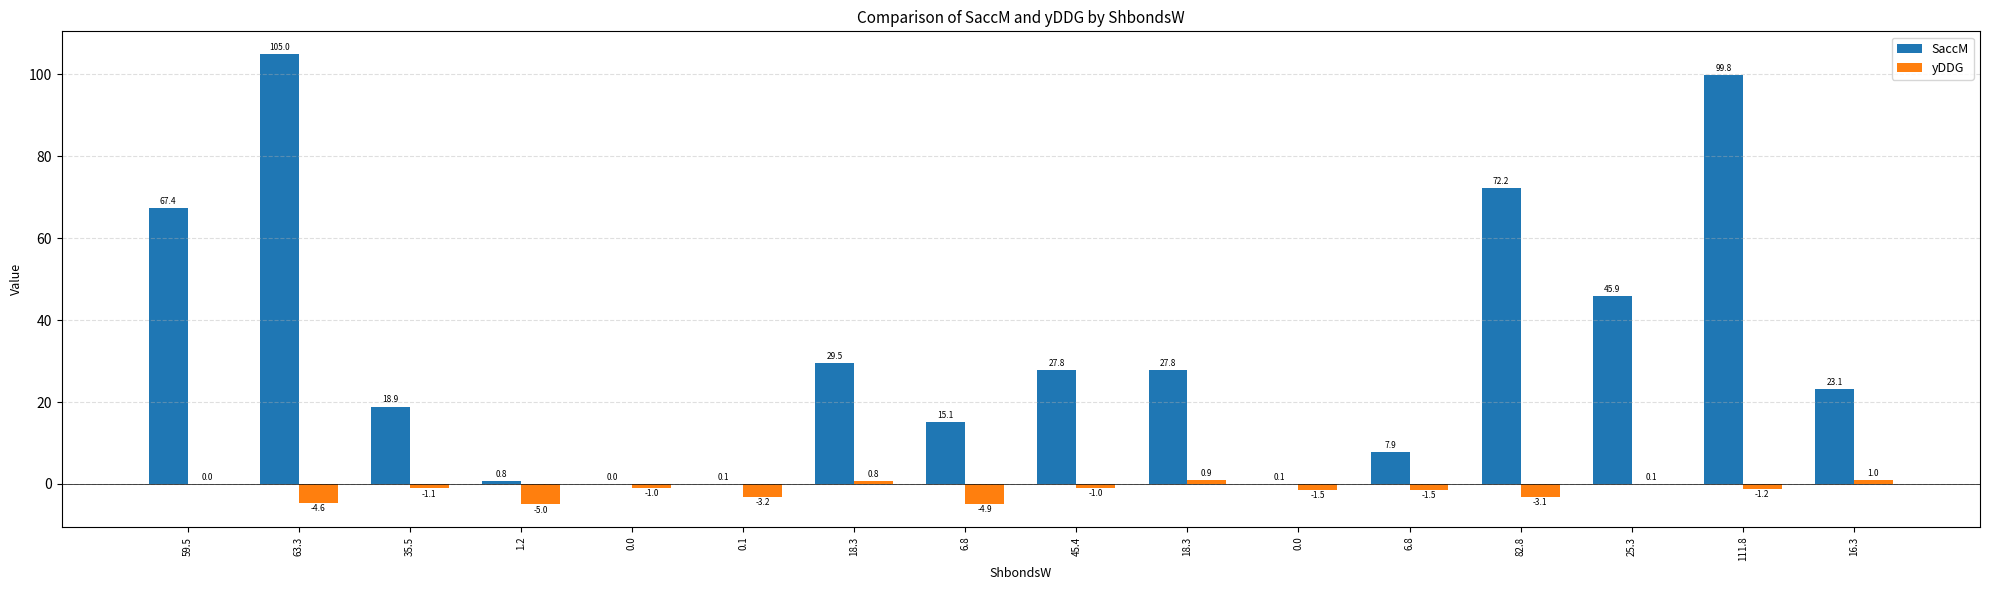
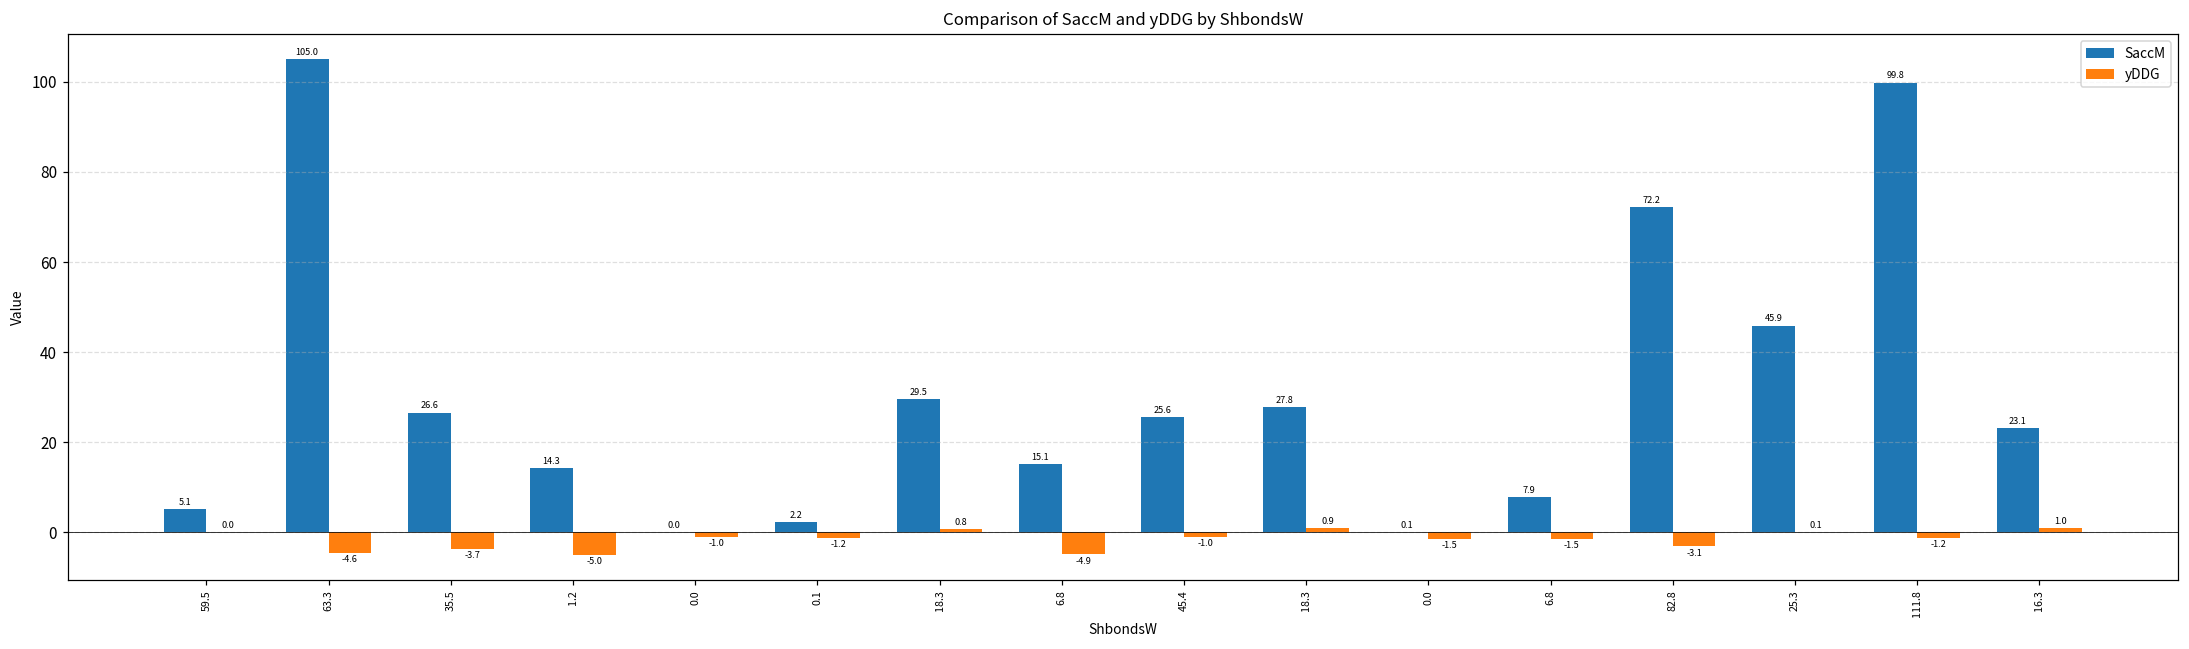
  {
    "SaccM": {
-     "59.5": 67.4,
+     "59.5": 5.1,
      "63.3": 105.0,
-     "35.5": 18.9,
-     "1.2": 0.8,
-     "0.1": 0.1,
-     "45.4": 27.8,
+     "35.5": 26.6,
+     "1.2": 14.3,
+     "0.1": 2.2,
+     "45.4": 25.6,
      "82.8": 72.2,
      "25.3": 45.9,
      "111.8": 99.8,
      "16.3": 23.1
    },
    "yDDG": {
      "59.5": 0.0,
      "63.3": -4.6,
-     "35.5": -1.1,
+     "35.5": -3.7,
      "1.2": -5.0,
-     "0.1": -3.2,
+     "0.1": -1.2,
      "45.4": -1.0,
      "82.8": -3.1,
      "25.3": 0.1,
      "111.8": -1.2,
      "16.3": 1.0
    }
  }
